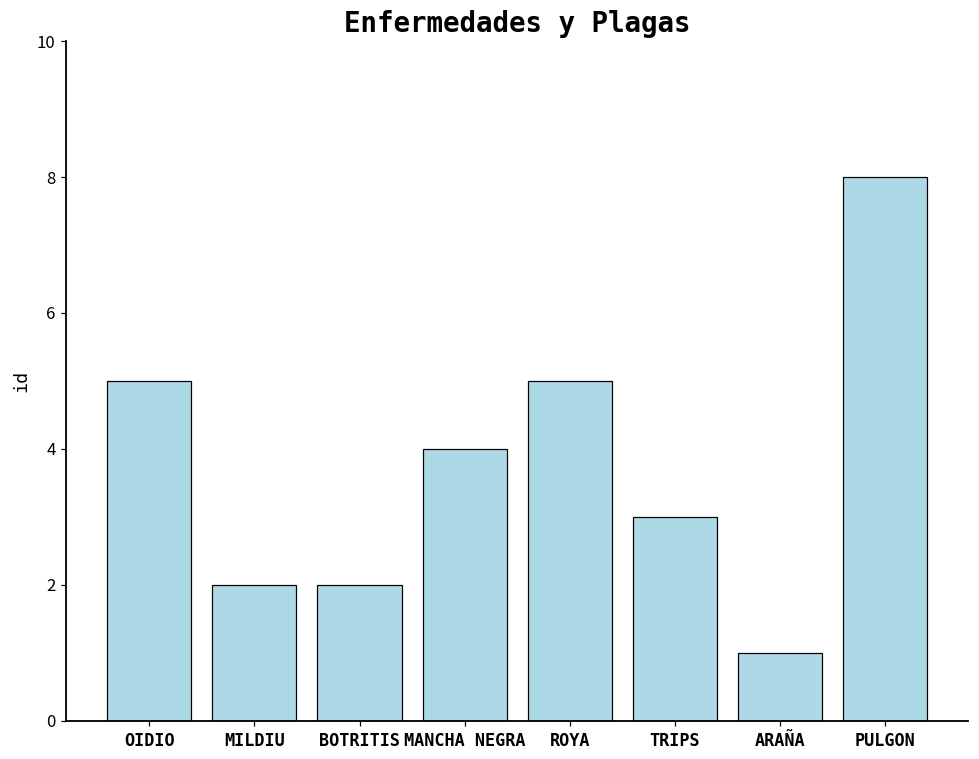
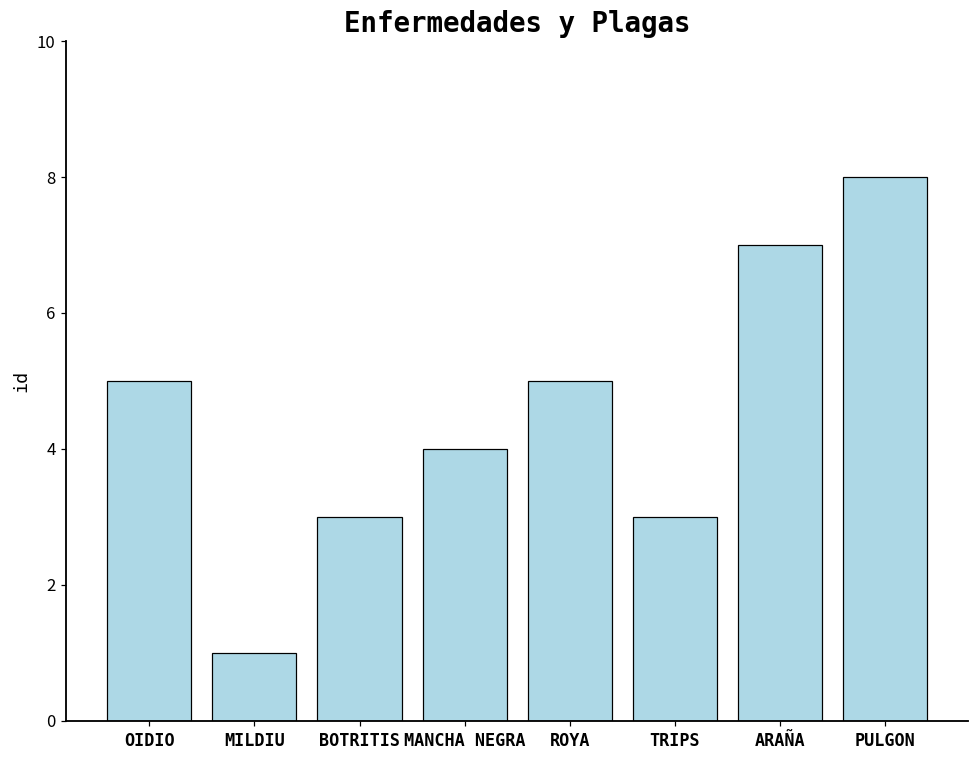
  {
    "OIDIO": 5,
-   "MILDIU": 2,
-   "BOTRITIS": 2,
+   "MILDIU": 1,
+   "BOTRITIS": 3,
    "MANCHA NEGRA": 4,
    "ROYA": 5,
    "TRIPS": 3,
-   "ARAÑA": 1,
+   "ARAÑA": 7,
    "PULGON": 8
  }
